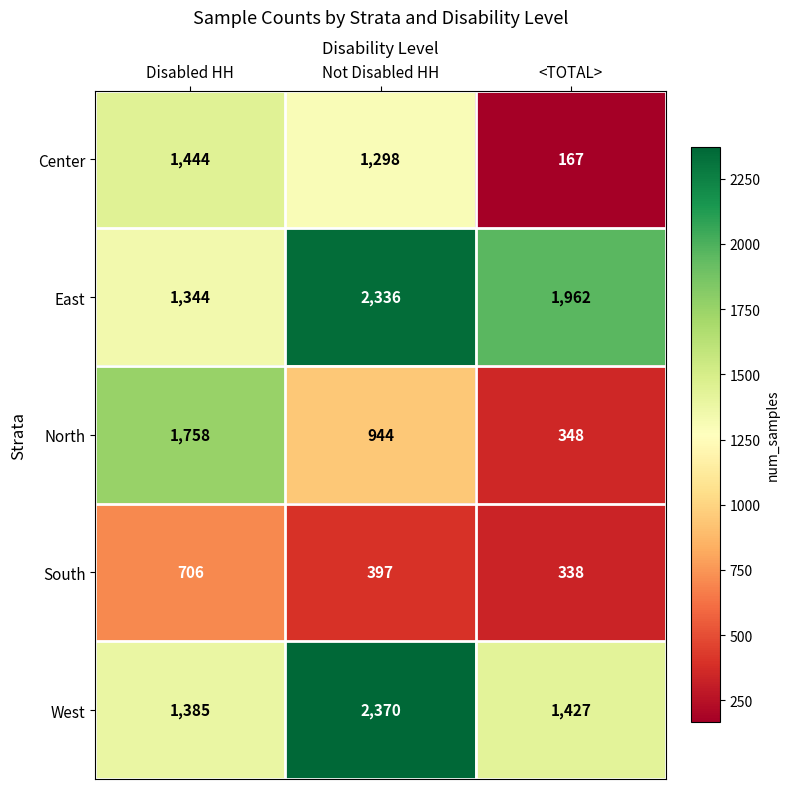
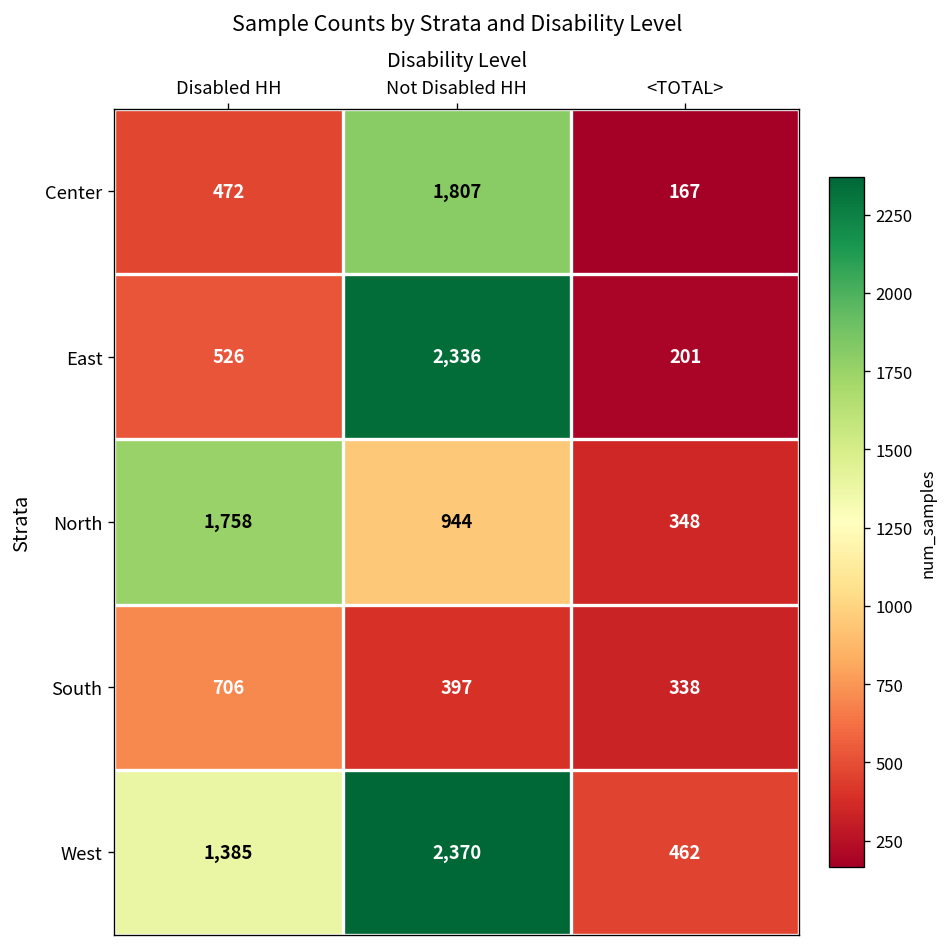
  {
    "Center": {
-     "Disabled HH": "1,444",
-     "Not Disabled HH": "1,298",
+     "Disabled HH": "472",
+     "Not Disabled HH": "1,807",
      "<TOTAL>": "167"
    },
    "East": {
-     "Disabled HH": "1,344",
+     "Disabled HH": "526",
      "Not Disabled HH": "2,336",
-     "<TOTAL>": "1,962"
+     "<TOTAL>": "201"
    },
    "North": {
      "Disabled HH": "1,758",
      "Not Disabled HH": "944",
      "<TOTAL>": "348"
    },
    "South": {
      "Disabled HH": "706",
      "Not Disabled HH": "397",
      "<TOTAL>": "338"
    },
    "West": {
      "Disabled HH": "1,385",
      "Not Disabled HH": "2,370",
-     "<TOTAL>": "1,427"
+     "<TOTAL>": "462"
    }
  }
